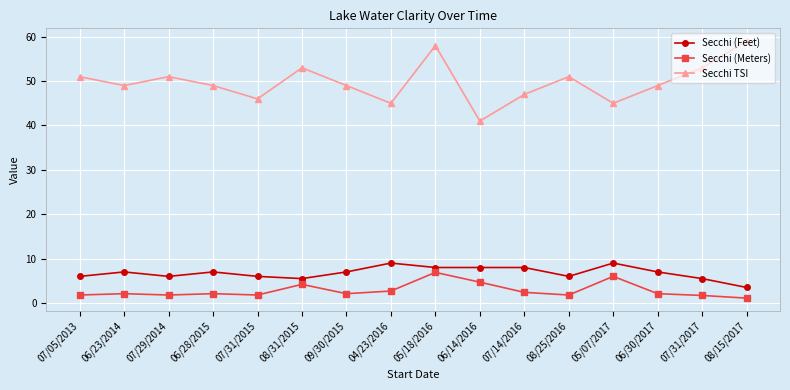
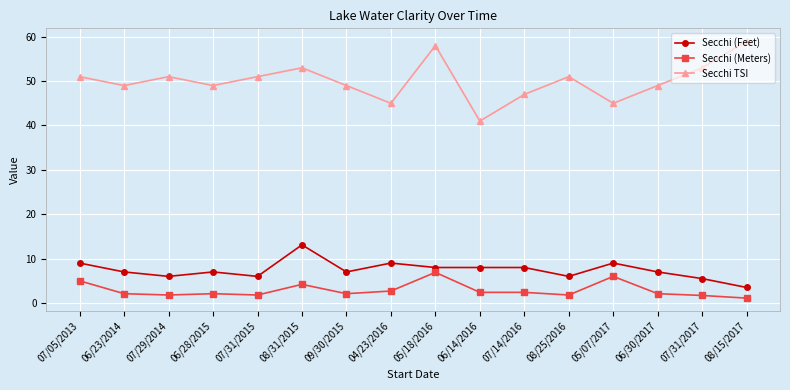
  {
    "Secchi (Feet)": {
-     "07/05/2013": 6,
+     "07/05/2013": 9,
      "06/23/2014": 7,
      "07/29/2014": 6,
      "06/28/2015": 7,
      "07/31/2015": 6,
-     "08/31/2015": 6,
+     "08/31/2015": 13,
      "09/30/2015": 7,
      "04/23/2016": 9,
      "05/18/2016": 8,
      "06/14/2016": 8,
      "07/14/2016": 8,
      "08/25/2016": 6,
      "05/07/2017": 9,
      "06/30/2017": 7,
      "07/31/2017": 6,
      "08/15/2017": 4
    },
    "Secchi (Meters)": {
-     "07/05/2013": 2,
+     "07/05/2013": 5,
      "06/23/2014": 2,
      "07/29/2014": 2,
      "06/28/2015": 2,
      "07/31/2015": 2,
      "08/31/2015": 4,
      "09/30/2015": 2,
      "04/23/2016": 3,
      "05/18/2016": 7,
-     "06/14/2016": 5,
+     "06/14/2016": 2,
      "07/14/2016": 2,
      "08/25/2016": 2,
      "05/07/2017": 6,
      "06/30/2017": 2,
      "07/31/2017": 2,
      "08/15/2017": 1
    },
    "Secchi TSI": {
      "07/05/2013": 51,
      "06/23/2014": 49,
      "07/29/2014": 51,
      "06/28/2015": 49,
-     "07/31/2015": 46,
+     "07/31/2015": 51,
      "08/31/2015": 53,
      "09/30/2015": 49,
      "04/23/2016": 45,
      "05/18/2016": 58,
      "06/14/2016": 41,
      "07/14/2016": 47,
      "08/25/2016": 51,
      "05/07/2017": 45,
      "06/30/2017": 49
    }
  }
